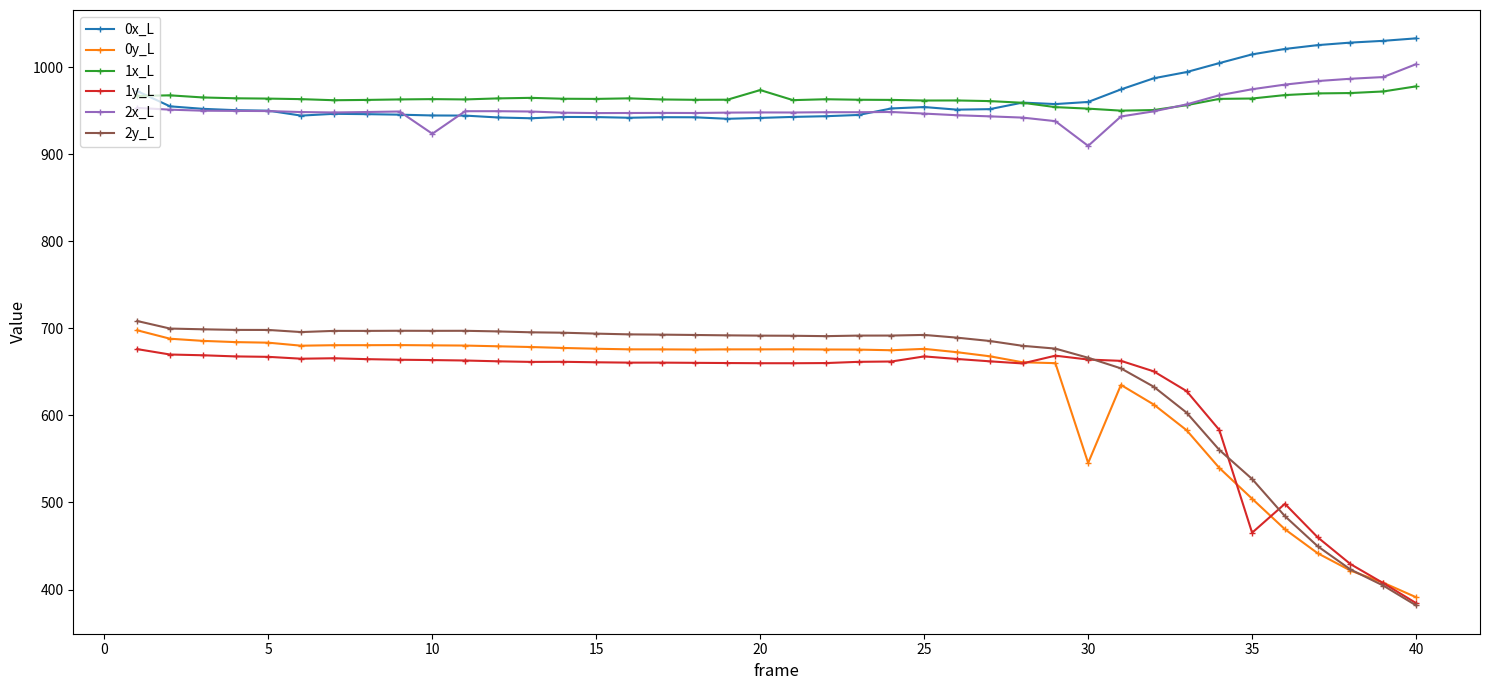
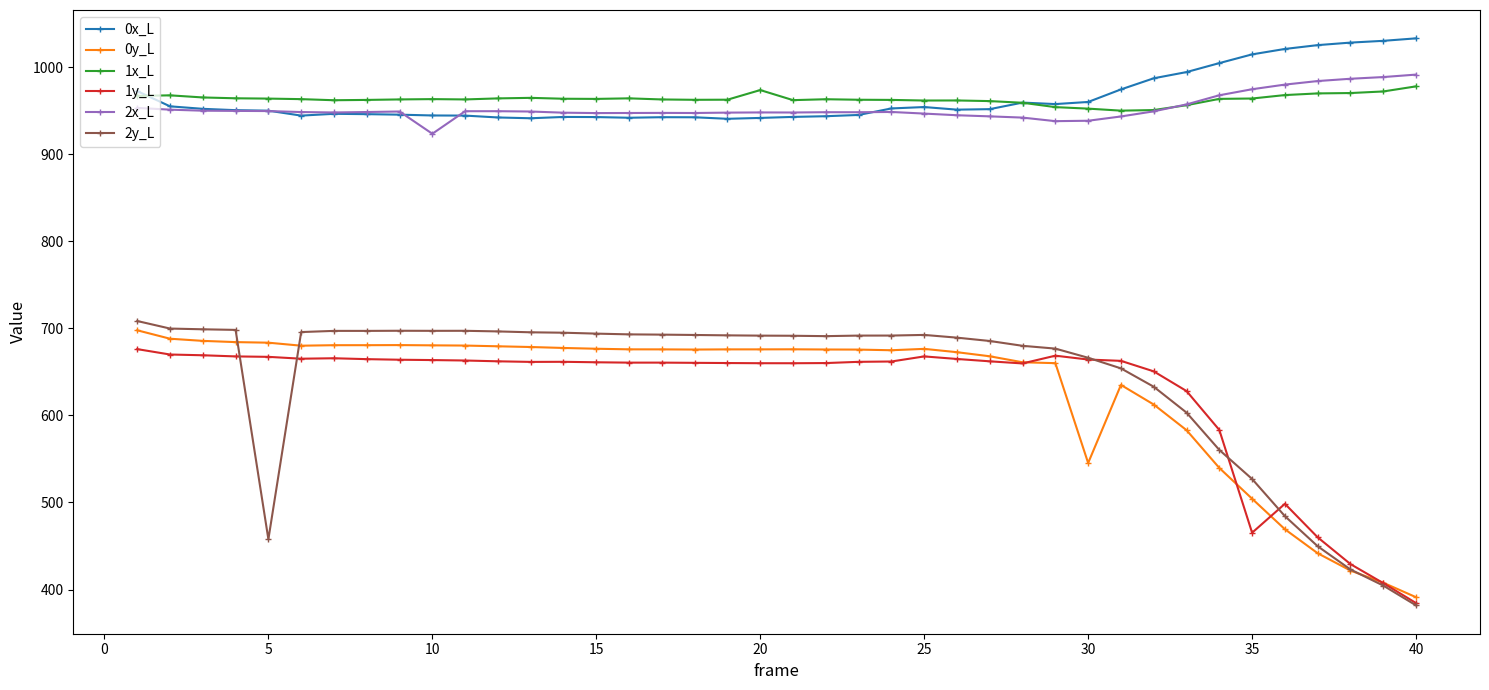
  {
    "0x_L": {
      "10": 940,
      "15": 940,
      "20": 940,
      "25": 950,
      "30": 960,
      "35": 1010,
      "40": 1030
    },
    "0y_L": {
      "5": 680,
      "10": 680,
      "15": 680,
      "20": 680,
      "25": 680,
      "30": 550,
      "35": 500,
      "40": 390
    },
    "1x_L": {
      "5": 960,
      "10": 960,
      "15": 960,
      "20": 970,
      "25": 960,
      "30": 950,
      "35": 960,
      "40": 980
    },
    "1y_L": {
      "5": 670,
      "10": 660,
      "15": 660,
      "20": 660,
      "25": 670,
      "35": 470
    },
    "2x_L": {
      "10": 920,
      "15": 950,
      "20": 950,
      "25": 950,
-     "30": 910,
+     "30": 940,
      "35": 970,
-     "40": 1000
+     "40": 990
    },
    "2y_L": {
-     "5": 700,
+     "5": 460,
      "10": 700,
      "15": 690,
      "20": 690,
      "25": 690,
      "35": 530
    }
  }
